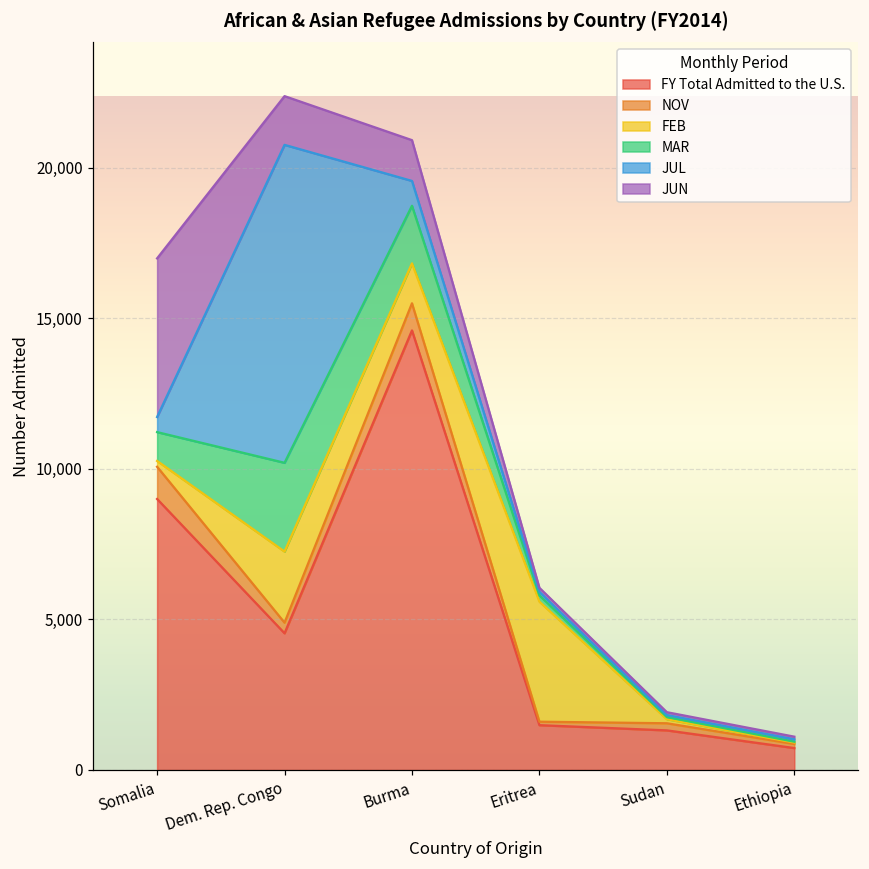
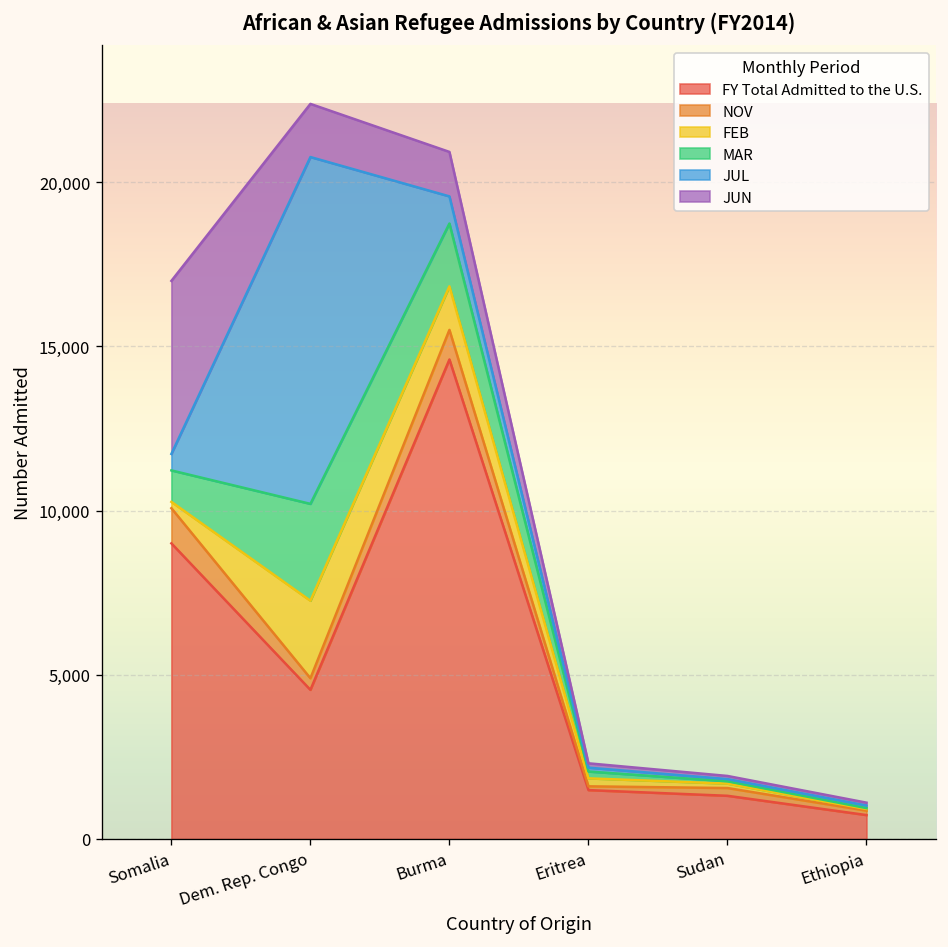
  {
    "FEB": {
      "Somalia": "200",
      "Dem. Rep. Congo": "2,400",
      "Burma": "1,300",
-     "Eritrea": "4,000"
+     "Eritrea": "200"
    },
    "MAR": {
      "Somalia": "1,000",
      "Dem. Rep. Congo": "2,900",
      "Burma": "1,900",
      "Eritrea": "200"
    },
    "JUL": {
      "Somalia": "500",
      "Dem. Rep. Congo": "10,600",
      "Burma": "800",
      "Eritrea": "100"
    },
    "JUN": {
      "Somalia": "5,300",
      "Dem. Rep. Congo": "1,600",
      "Burma": "1,400",
      "Eritrea": "100",
      "Sudan": "100"
    }
  }
